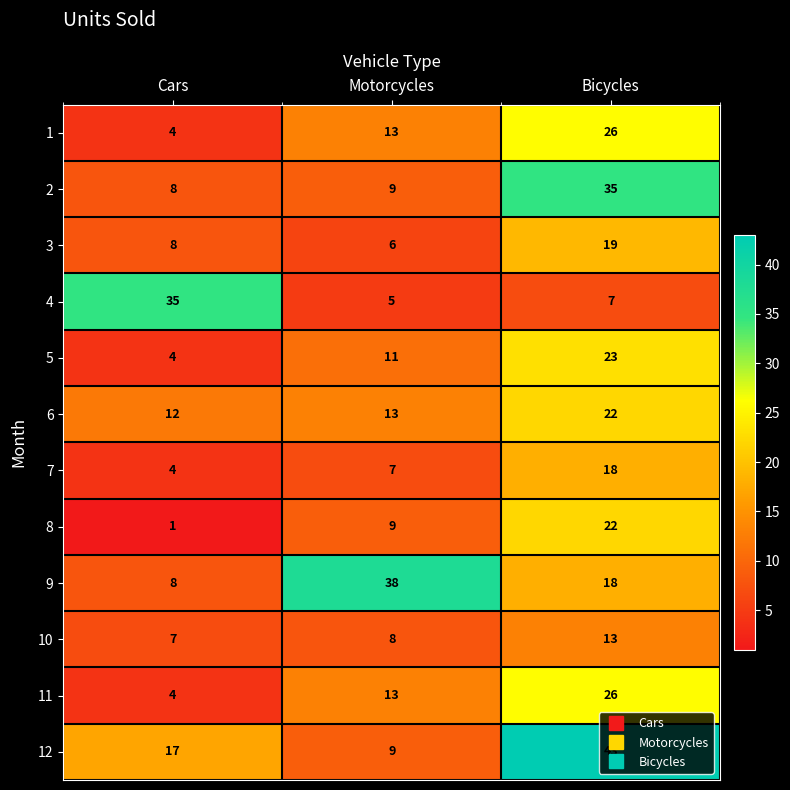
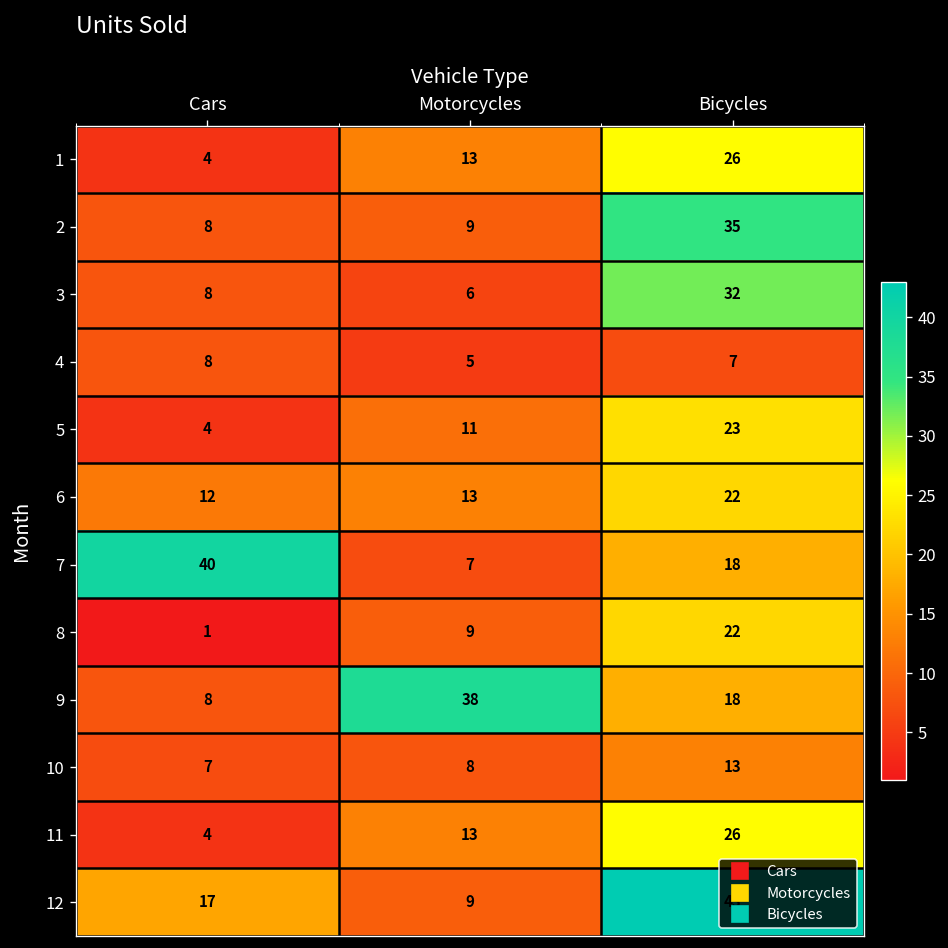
  {
    "1": {
      "Cars": 4,
      "Motorcycles": 13,
      "Bicycles": 26
    },
    "2": {
      "Cars": 8,
      "Motorcycles": 9,
      "Bicycles": 35
    },
    "3": {
      "Cars": 8,
      "Motorcycles": 6,
-     "Bicycles": 19
+     "Bicycles": 32
    },
    "4": {
-     "Cars": 35,
+     "Cars": 8,
      "Motorcycles": 5,
      "Bicycles": 7
    },
    "5": {
      "Cars": 4,
      "Motorcycles": 11,
      "Bicycles": 23
    },
    "6": {
      "Cars": 12,
      "Motorcycles": 13,
      "Bicycles": 22
    },
    "7": {
-     "Cars": 4,
+     "Cars": 40,
      "Motorcycles": 7,
      "Bicycles": 18
    },
    "8": {
      "Cars": 1,
      "Motorcycles": 9,
      "Bicycles": 22
    },
    "9": {
      "Cars": 8,
      "Motorcycles": 38,
      "Bicycles": 18
    },
    "10": {
      "Cars": 7,
      "Motorcycles": 8,
      "Bicycles": 13
    },
    "11": {
      "Cars": 4,
      "Motorcycles": 13,
      "Bicycles": 26
    },
    "12": {
      "Cars": 17,
      "Motorcycles": 9
    }
  }
